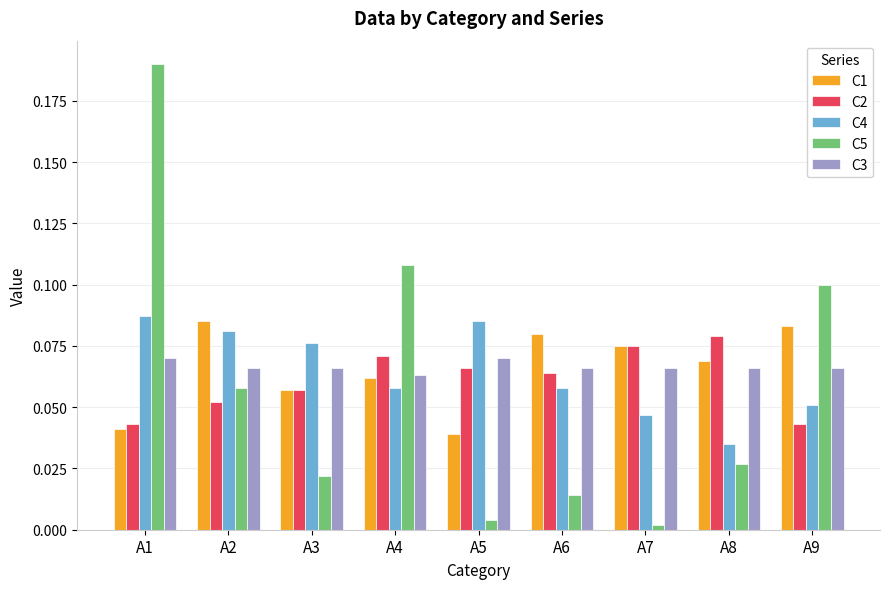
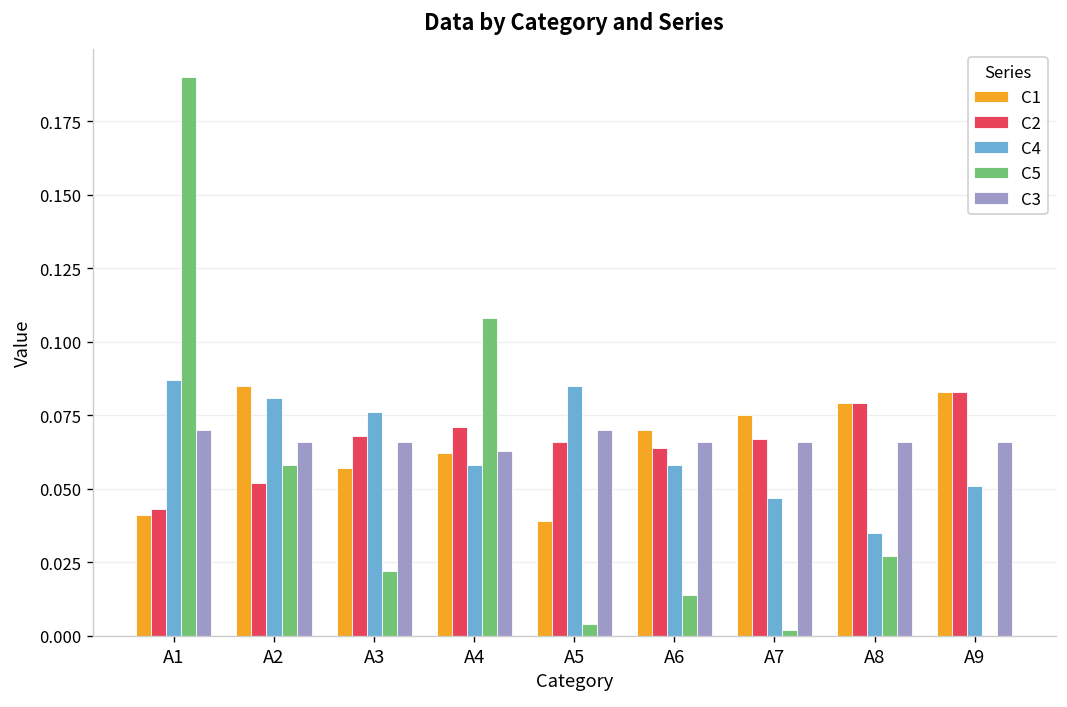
  {
    "C1": {
      "A1": 0.041,
      "A2": 0.085,
      "A3": 0.057,
      "A4": 0.062,
      "A5": 0.039,
-     "A6": 0.08,
+     "A6": 0.07,
      "A7": 0.075,
-     "A8": 0.069,
+     "A8": 0.079,
      "A9": 0.083
    },
    "C2": {
      "A1": 0.043,
      "A2": 0.052,
-     "A3": 0.057,
+     "A3": 0.068,
      "A4": 0.071,
      "A5": 0.066,
      "A6": 0.064,
-     "A7": 0.075,
+     "A7": 0.067,
      "A8": 0.079,
-     "A9": 0.043
+     "A9": 0.083
    },
    "C5": {
      "A1": 0.190,
      "A2": 0.058,
      "A3": 0.022,
      "A4": 0.108,
      "A5": 0.004,
      "A6": 0.014,
      "A7": 0.002,
      "A8": 0.027,
-     "A9": 0.1
+     "A9": 0.0
    }
  }
